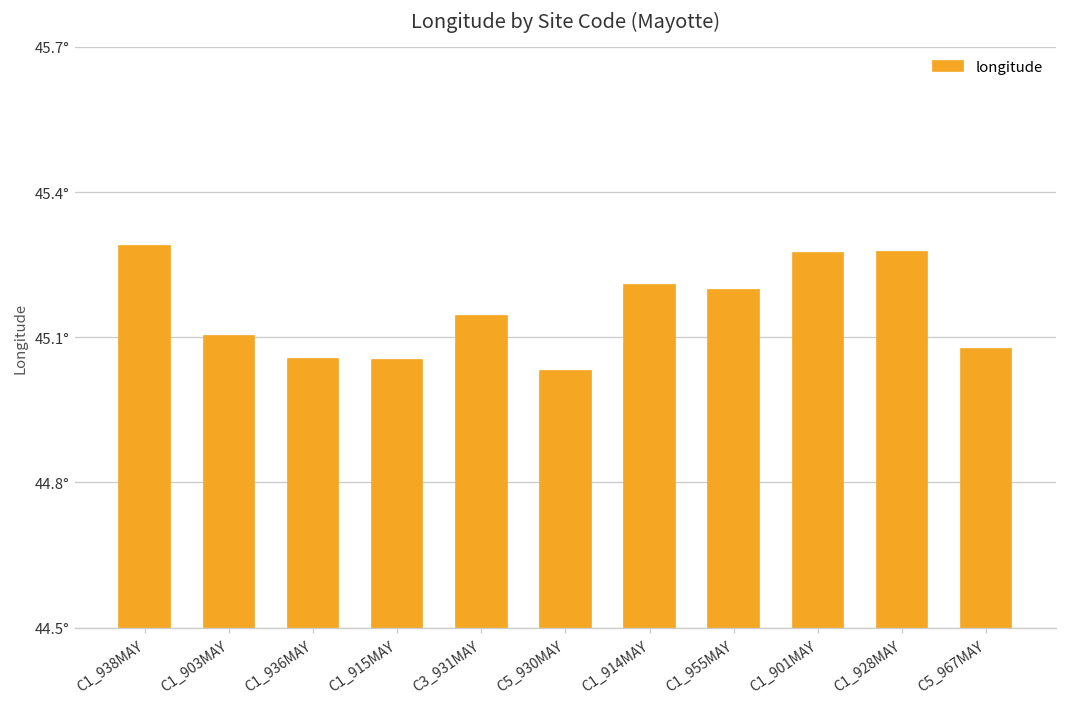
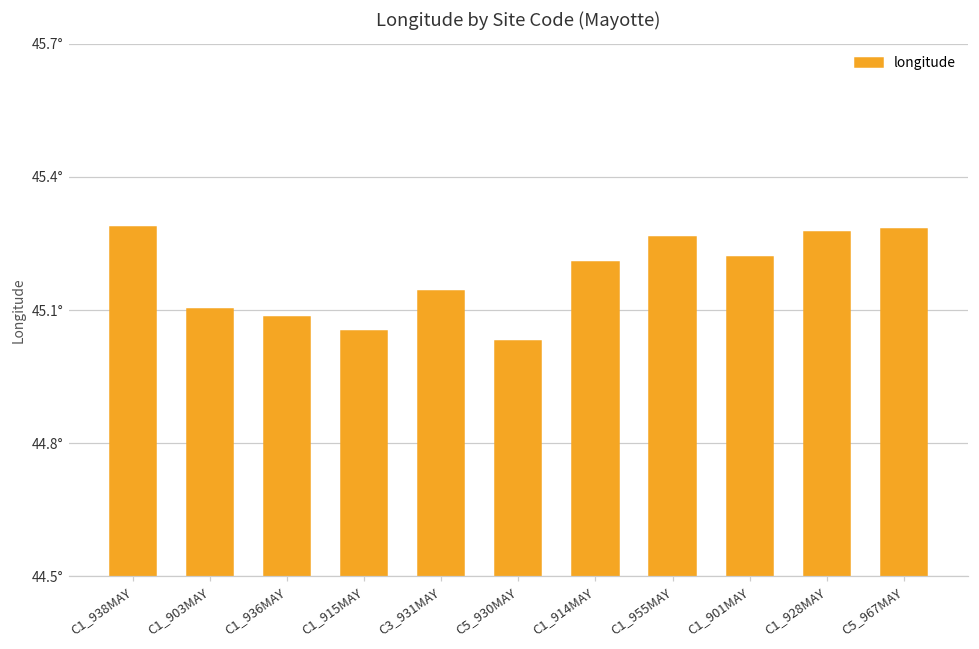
  {
    "C1_938MAY": "45.29°",
    "C1_903MAY": "45.10°",
-   "C1_936MAY": "45.06°",
+   "C1_936MAY": "45.08°",
    "C1_915MAY": "45.05°",
    "C3_931MAY": "45.14°",
    "C5_930MAY": "45.03°",
    "C1_914MAY": "45.21°",
-   "C1_955MAY": "45.20°",
-   "C1_901MAY": "45.27°",
+   "C1_955MAY": "45.27°",
+   "C1_901MAY": "45.22°",
    "C1_928MAY": "45.28°",
-   "C5_967MAY": "45.08°"
+   "C5_967MAY": "45.28°"
  }
